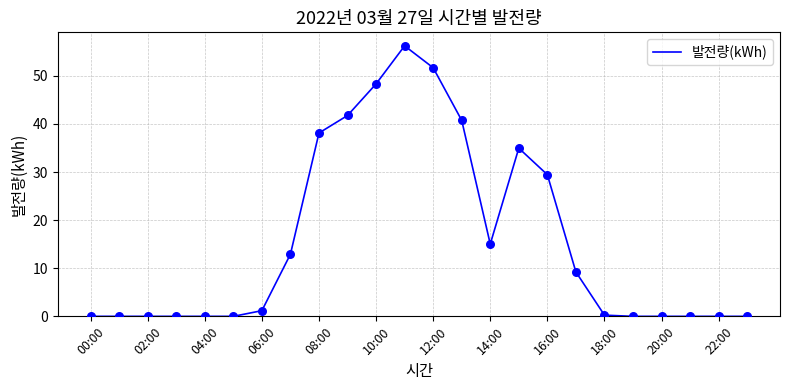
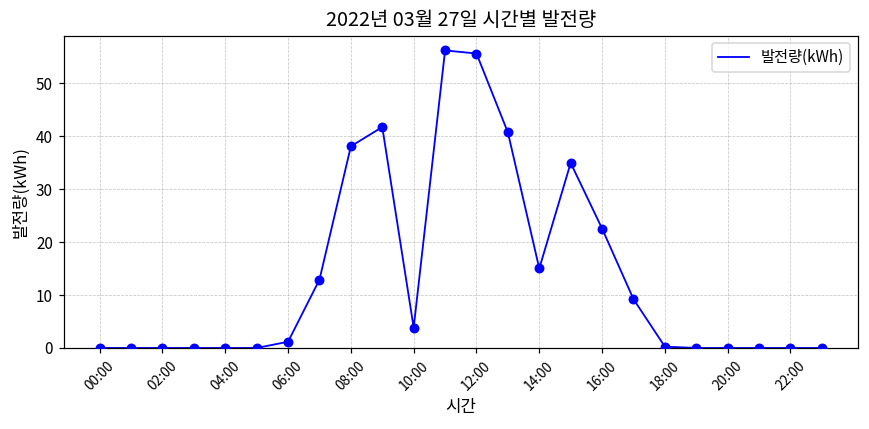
  {
    "00:00": 0,
    "02:00": 0,
    "04:00": 0,
    "06:00": 1,
    "08:00": 38,
-   "10:00": 48,
-   "12:00": 52,
+   "10:00": 4,
+   "12:00": 56,
    "14:00": 15,
-   "16:00": 29,
+   "16:00": 23,
    "18:00": 0,
    "20:00": 0,
    "22:00": 0
  }
